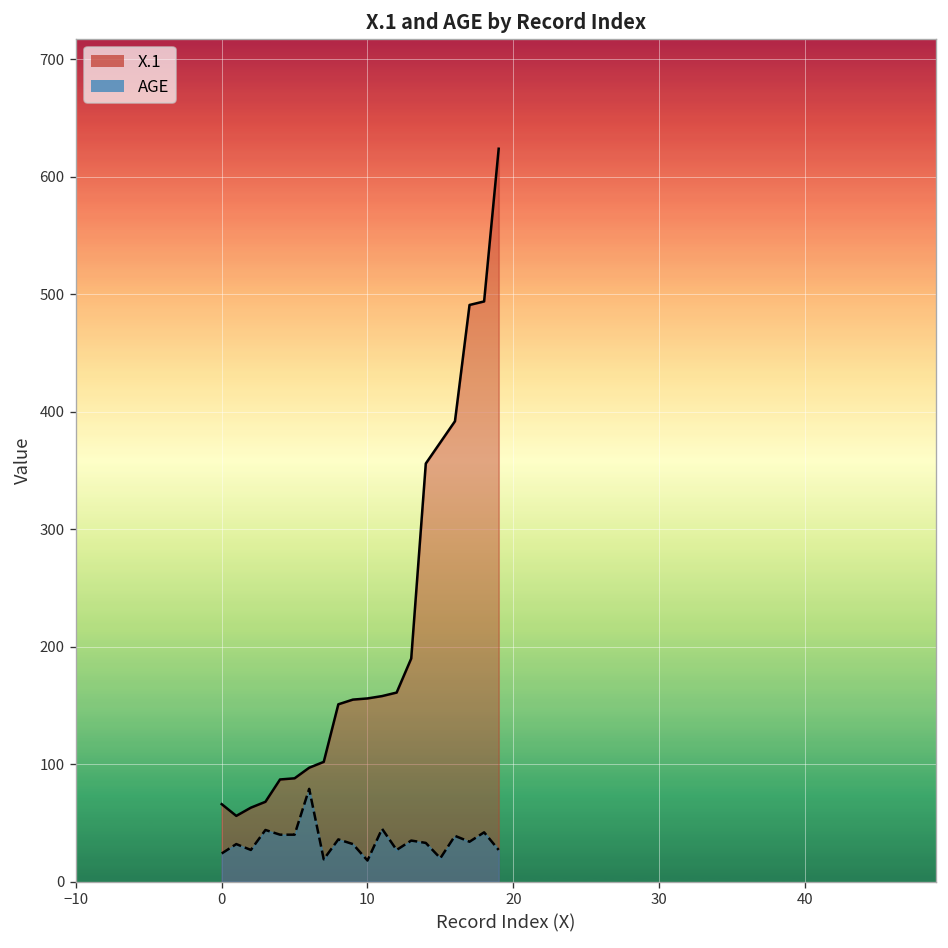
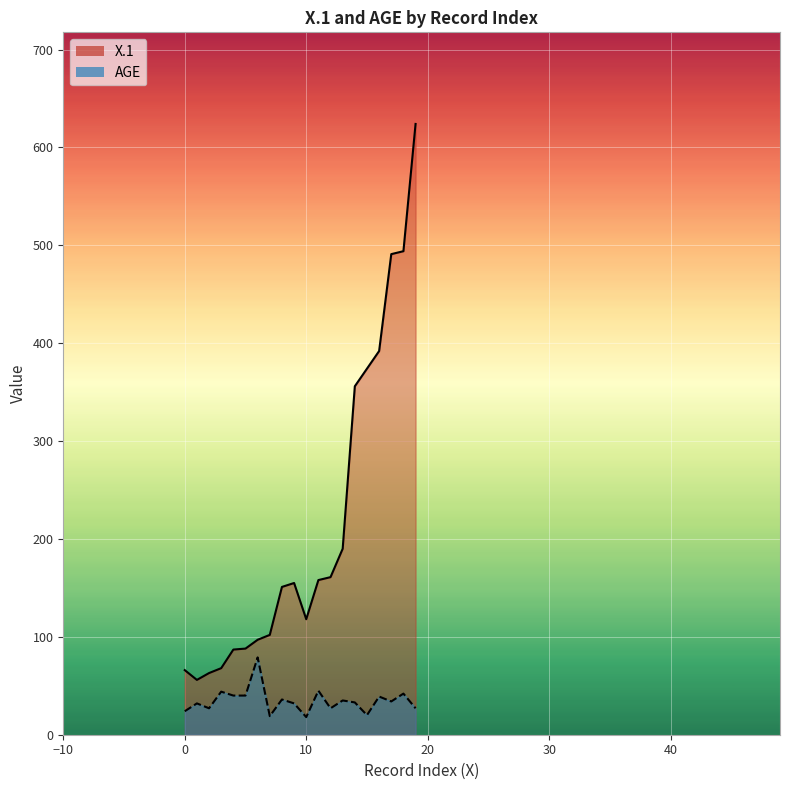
  {
    "X.1": {
      "0": 70,
-     "10": 160
+     "10": 120
    },
    "AGE": {
      "0": 20,
      "10": 20
    }
  }
